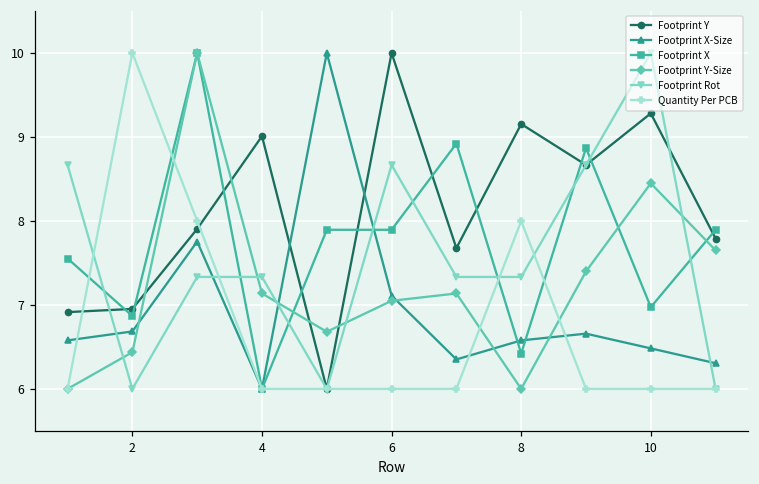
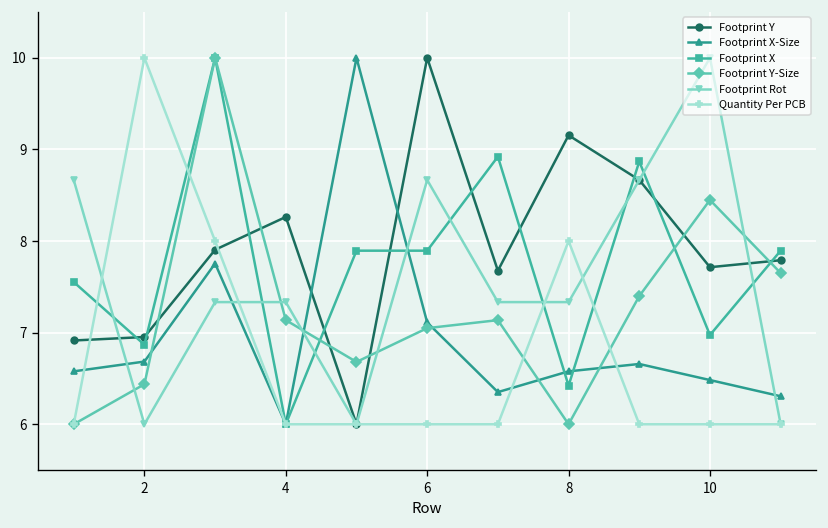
  {
    "Footprint Y": {
      "2": 7.0,
-     "4": 9.0,
+     "4": 8.3,
      "6": 10.0,
      "8": 9.2,
-     "10": 9.3
+     "10": 7.7
    }
  }
